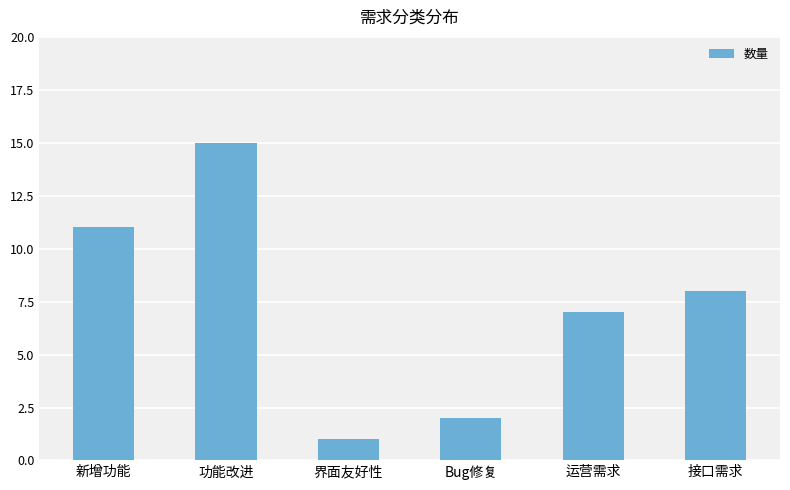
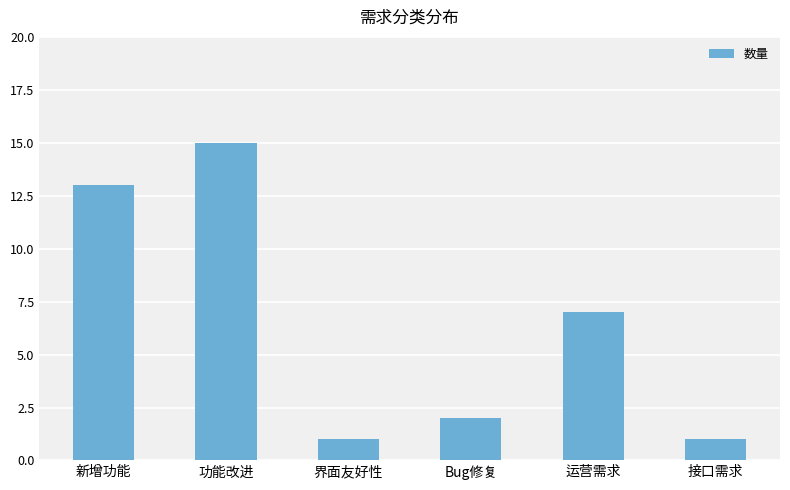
  {
-   "新增功能": 11,
+   "新增功能": 13,
    "功能改进": 15,
    "界面友好性": 1,
    "Bug修复": 2,
    "运营需求": 7,
-   "接口需求": 8
+   "接口需求": 1
  }
